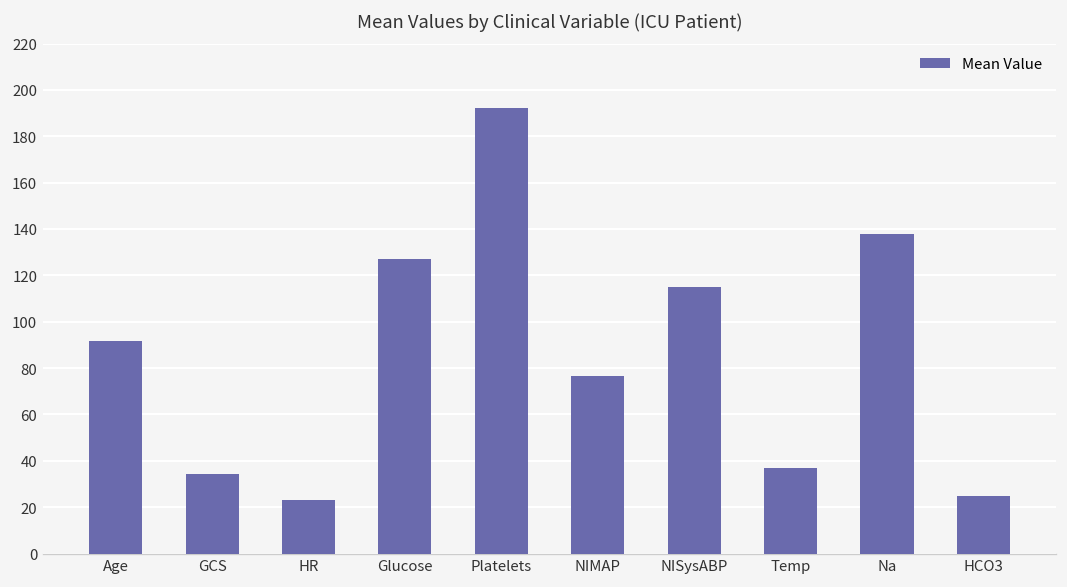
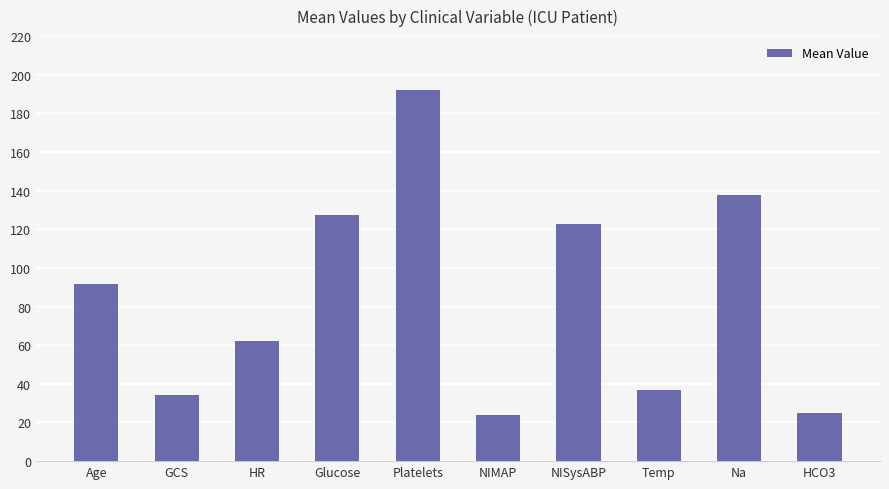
  {
    "Age": 92,
    "GCS": 34,
-   "HR": 23,
+   "HR": 62,
    "Glucose": 127,
    "Platelets": 192,
-   "NIMAP": 77,
-   "NISysABP": 115,
+   "NIMAP": 24,
+   "NISysABP": 123,
    "Temp": 37,
    "Na": 138,
    "HCO3": 25
  }
